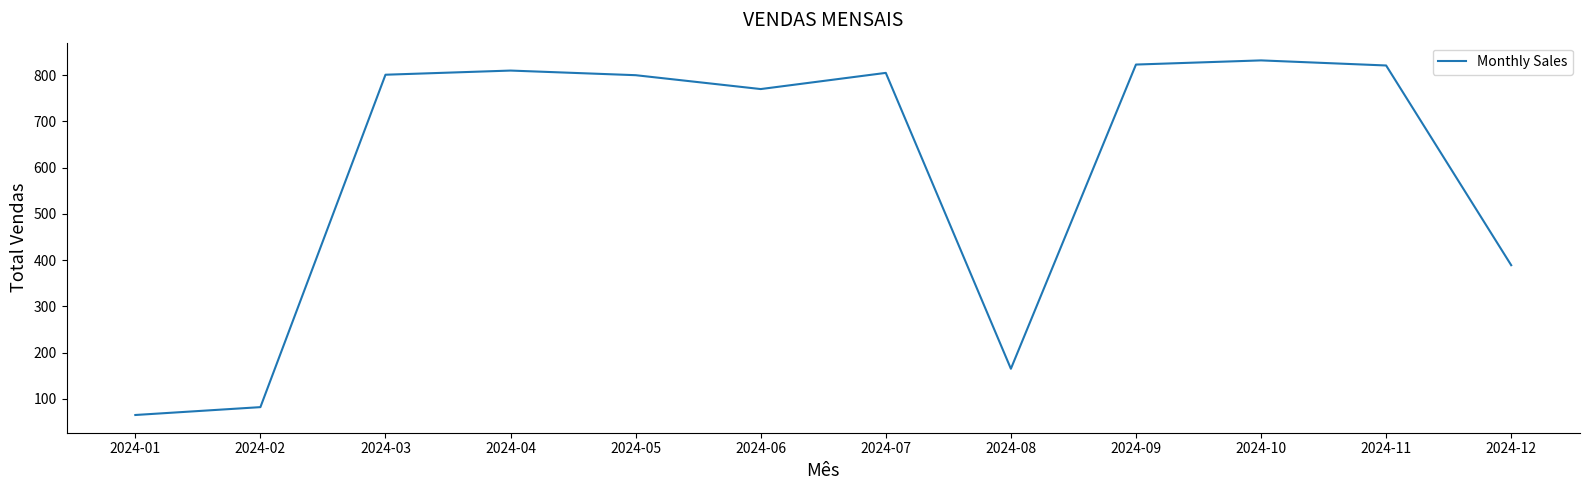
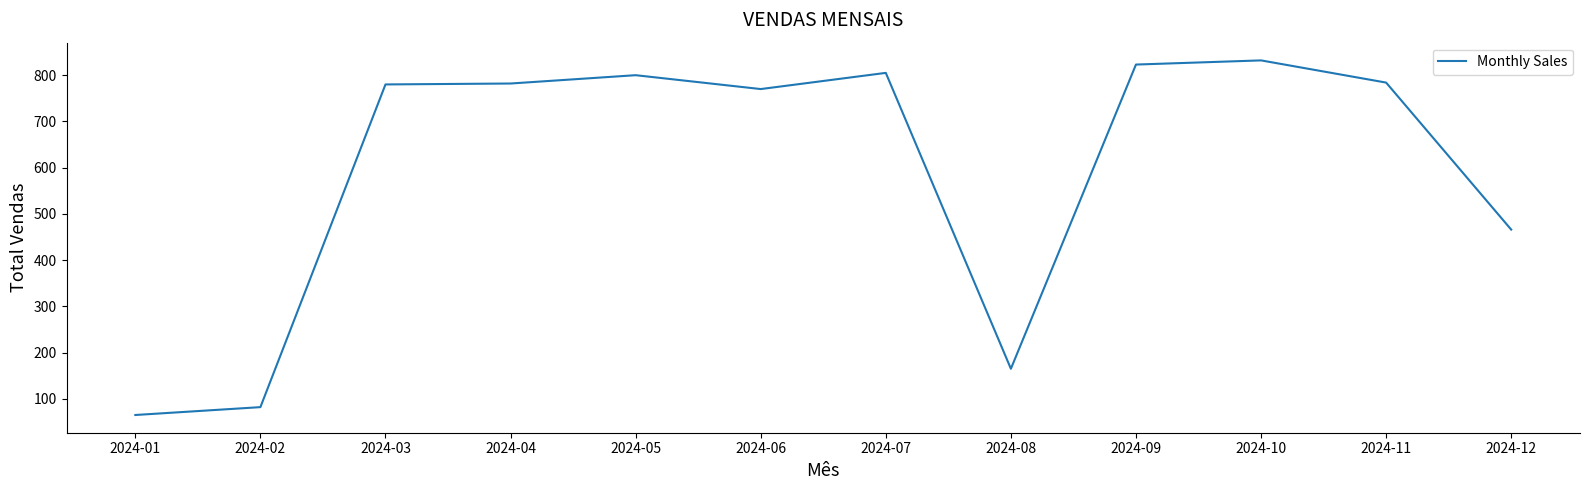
  {
    "2024-01": 70,
    "2024-02": 80,
-   "2024-03": 800,
-   "2024-04": 810,
+   "2024-03": 780,
+   "2024-04": 780,
    "2024-05": 800,
    "2024-06": 770,
    "2024-07": 810,
    "2024-08": 170,
    "2024-09": 820,
    "2024-10": 830,
-   "2024-11": 820,
-   "2024-12": 390
+   "2024-11": 780,
+   "2024-12": 470
  }
